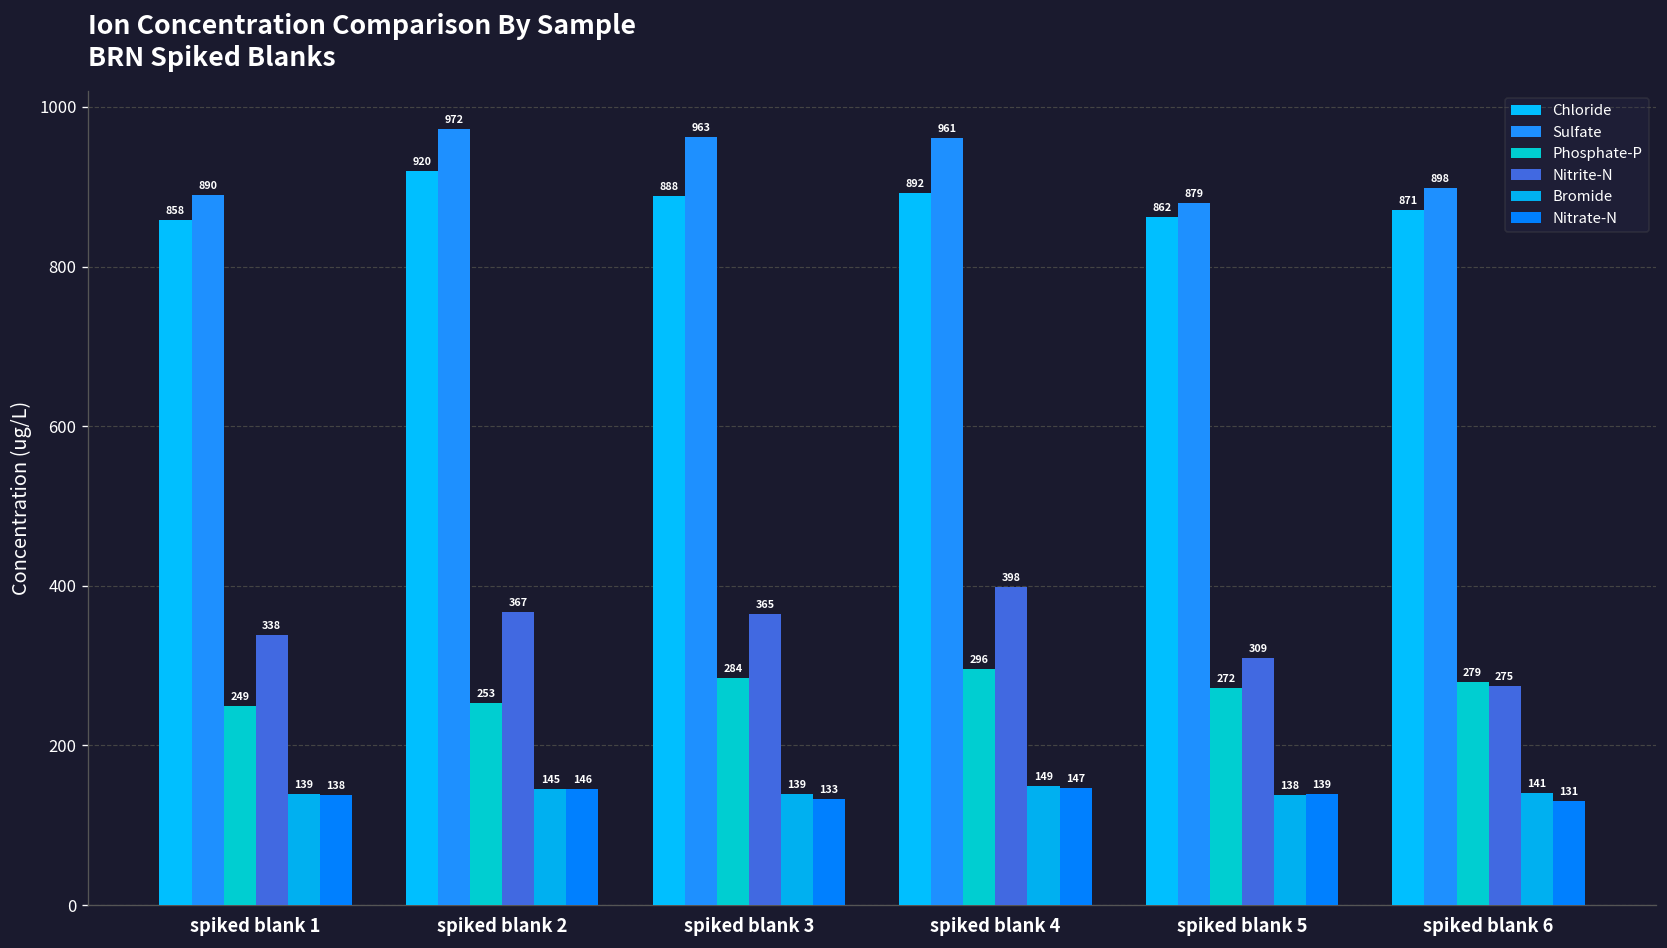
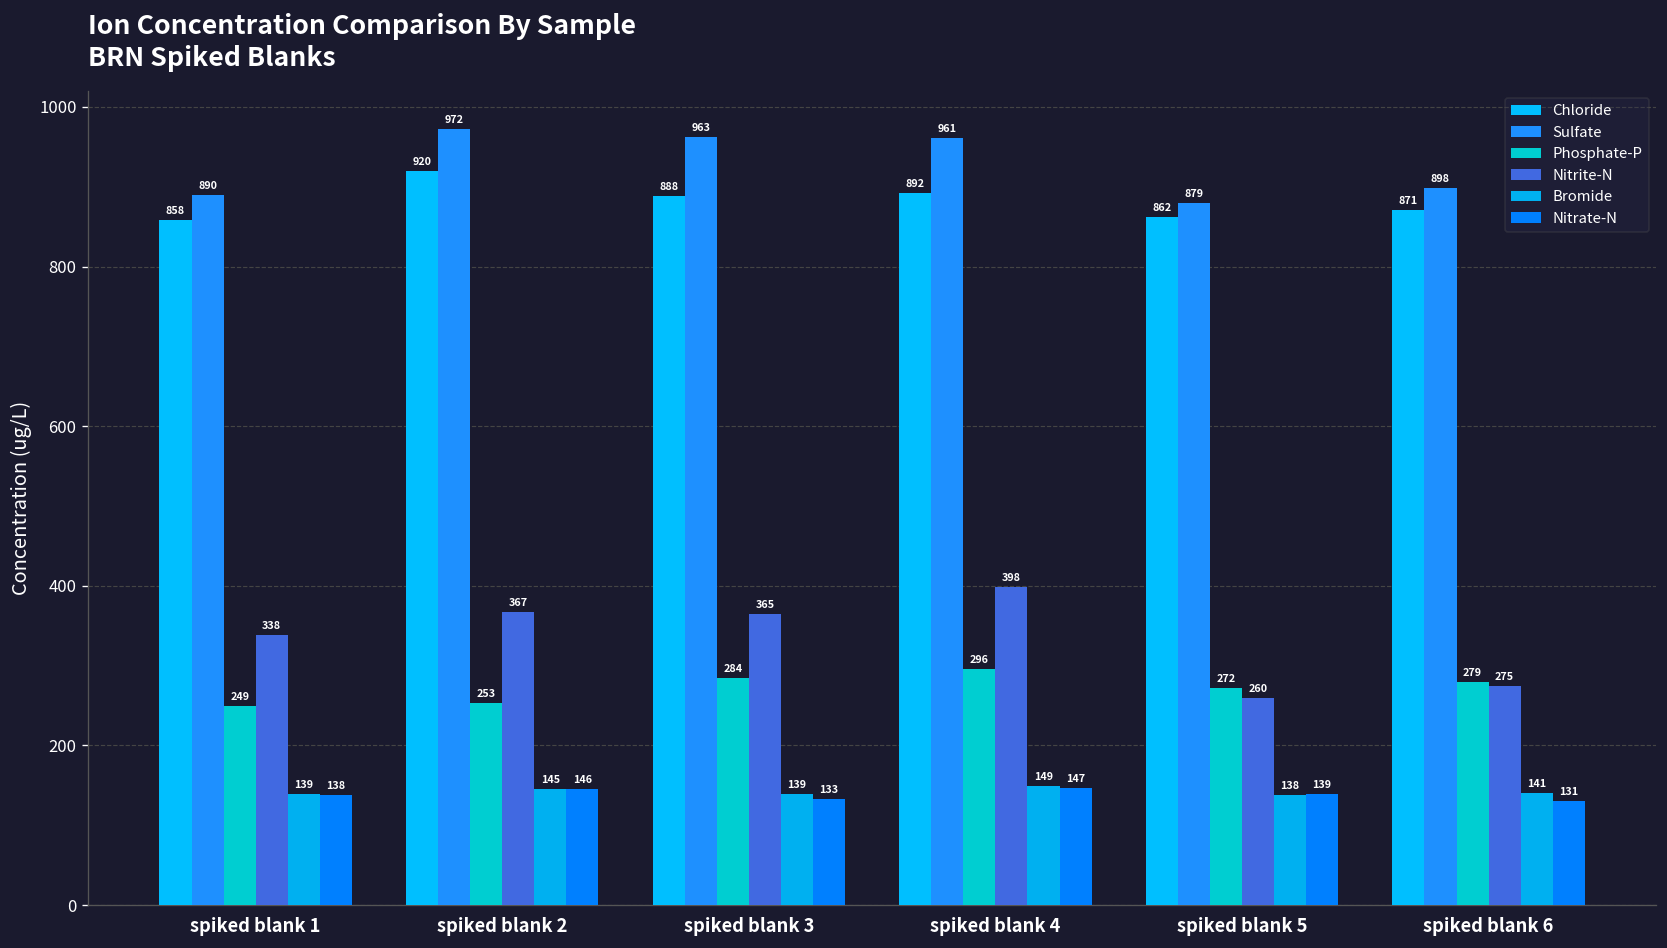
  {
    "Nitrite-N": {
      "spiked blank 1": 338,
      "spiked blank 2": 367,
      "spiked blank 3": 365,
      "spiked blank 4": 398,
-     "spiked blank 5": 309,
+     "spiked blank 5": 260,
      "spiked blank 6": 275
    }
  }
